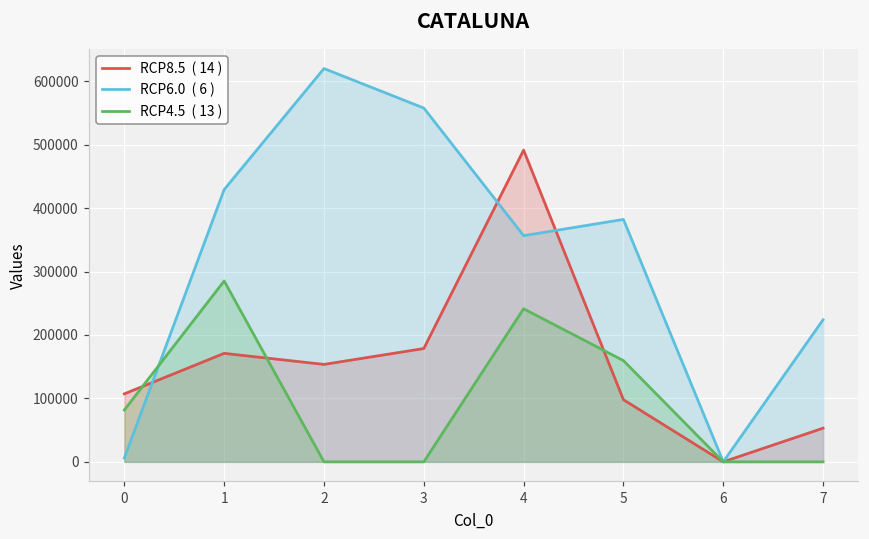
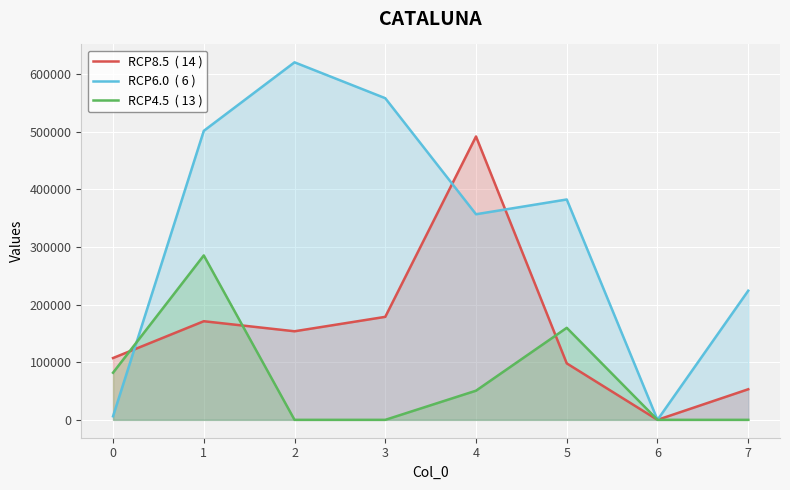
  {
    "RCP8.5 ( 14 )": {
      "0": 110000,
      "1": 170000,
      "2": 150000,
      "3": 180000,
      "4": 490000,
      "5": 100000,
      "7": 50000
    },
    "RCP6.0 ( 6 )": {
      "0": 10000,
-     "1": 430000,
+     "1": 500000,
      "2": 620000,
      "3": 560000,
      "4": 360000,
      "5": 380000,
      "7": 220000
    },
    "RCP4.5 ( 13 )": {
      "0": 80000,
      "1": 290000,
      "2": 0,
      "3": 0,
-     "4": 240000,
+     "4": 50000,
      "5": 160000,
      "7": 0
    }
  }
